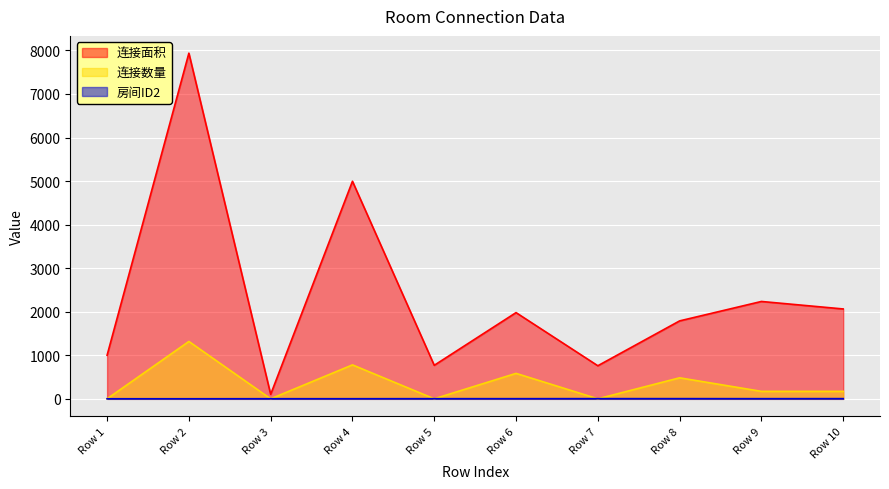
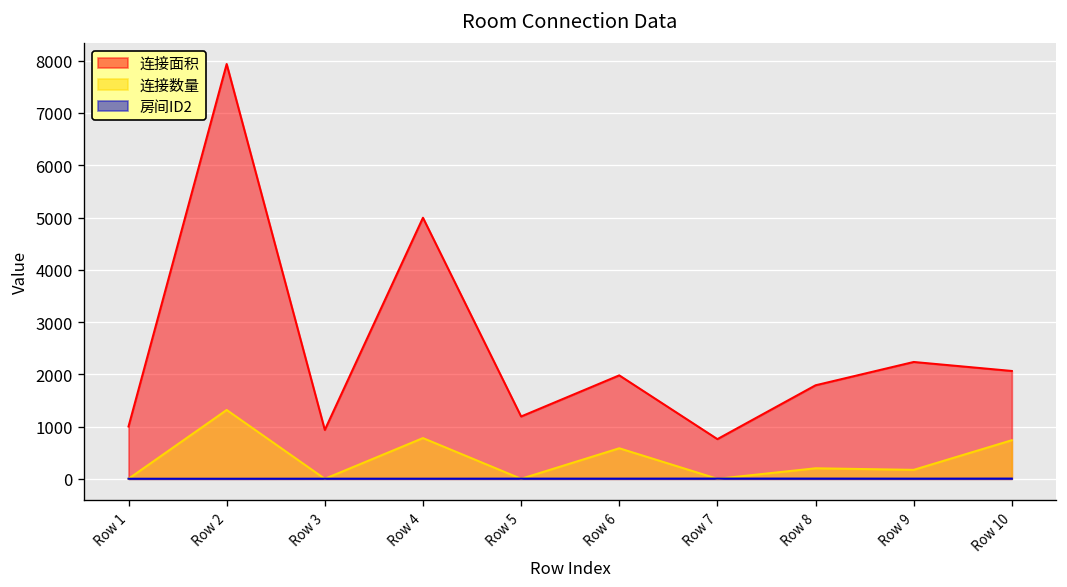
  {
    "连接面积": {
      "Row 1": 1000,
      "Row 2": 7900,
-     "Row 3": 100,
+     "Row 3": 900,
      "Row 4": 5000,
-     "Row 5": 800,
+     "Row 5": 1200,
      "Row 6": 2000,
      "Row 7": 800,
      "Row 8": 1800,
      "Row 9": 2200,
      "Row 10": 2100
    },
    "连接数量": {
      "Row 2": 1300,
      "Row 4": 800,
      "Row 6": 600,
-     "Row 8": 500,
+     "Row 8": 200,
      "Row 9": 200,
-     "Row 10": 200
+     "Row 10": 700
    },
    "房间ID2": {
      "Row 2": 0,
      "Row 4": 0,
      "Row 6": 0,
      "Row 8": 0,
      "Row 9": 0,
      "Row 10": 0
    }
  }
